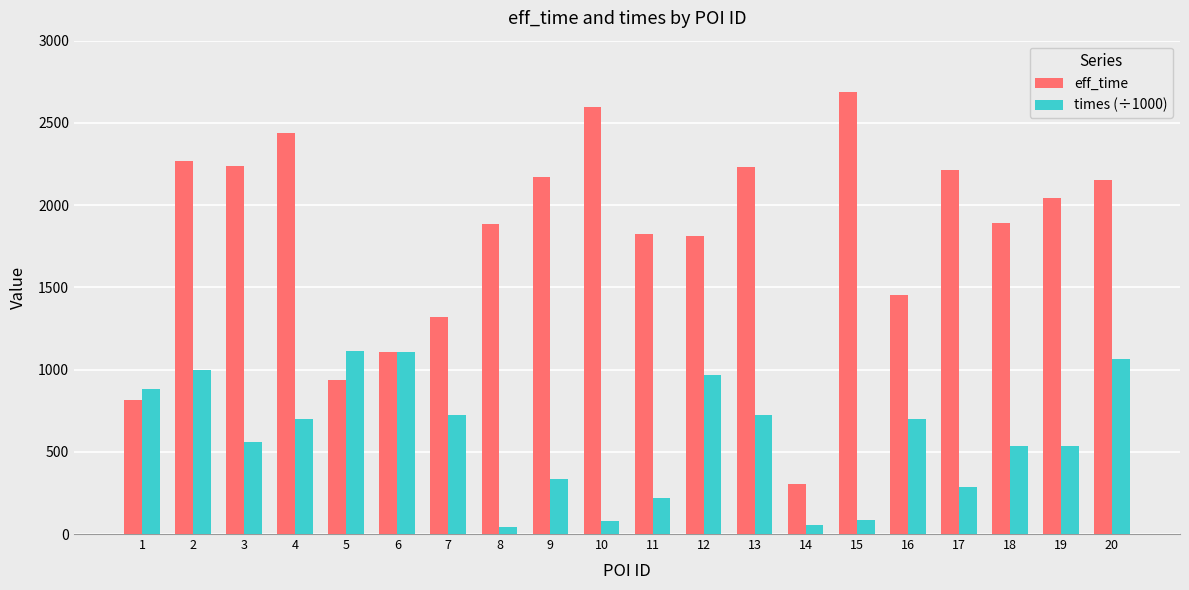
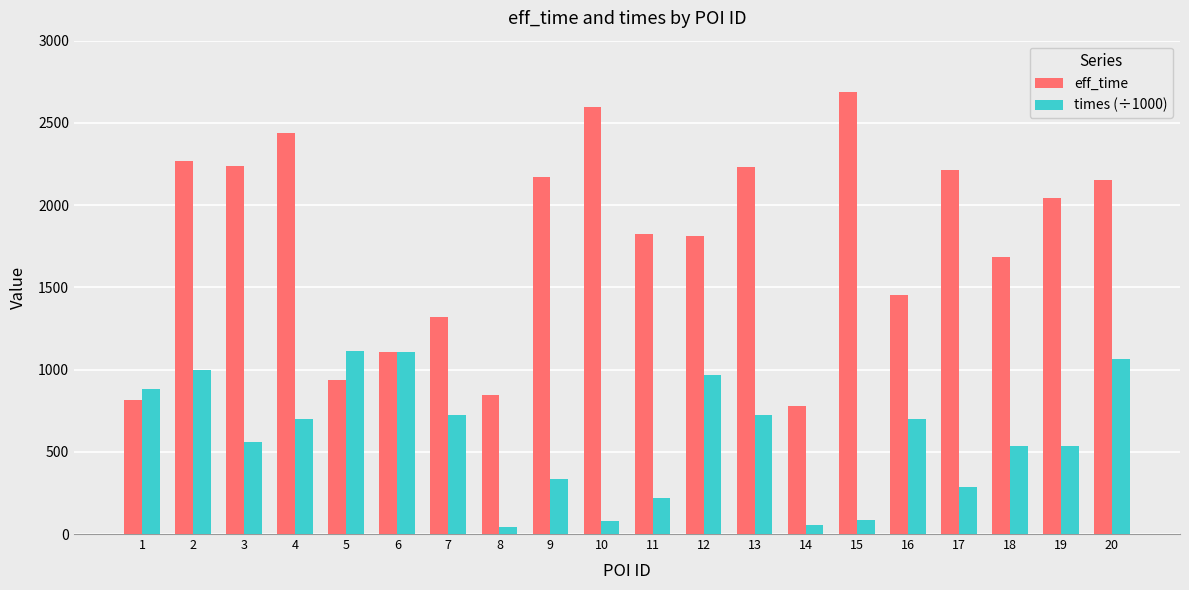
  {
    "eff_time": {
      "1": 810,
      "2": 2270,
      "3": 2240,
      "4": 2440,
      "5": 940,
      "6": 1110,
      "7": 1320,
-     "8": 1880,
+     "8": 850,
      "9": 2170,
      "10": 2600,
      "11": 1830,
      "12": 1810,
      "13": 2230,
-     "14": 310,
+     "14": 780,
      "15": 2690,
      "16": 1450,
      "17": 2210,
-     "18": 1890,
+     "18": 1690,
      "19": 2050,
      "20": 2150
    },
    "times (÷1000)": {
      "1": 880,
      "2": 1000,
      "3": 560,
      "4": 700,
      "5": 1110,
      "6": 1110,
      "7": 720,
      "8": 40,
      "9": 330,
      "10": 80,
      "11": 220,
      "12": 970,
      "13": 720,
      "14": 60,
      "15": 90,
      "16": 700,
      "17": 290,
      "18": 540,
      "19": 540,
      "20": 1070
    }
  }
